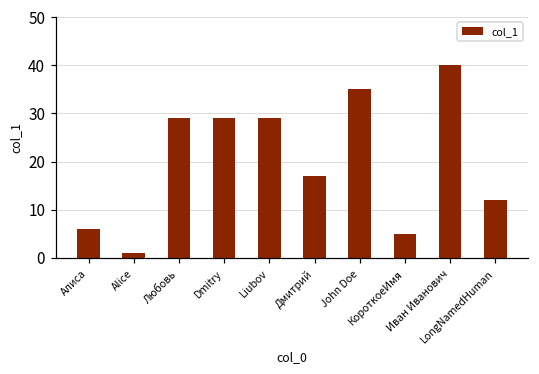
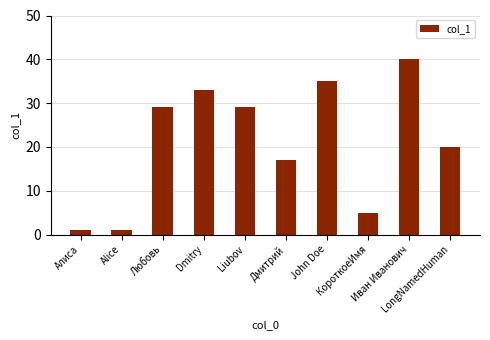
  {
-   "Алиса": 6,
+   "Алиса": 1,
    "Alice": 1,
    "Любовь": 29,
-   "Dmitry": 29,
+   "Dmitry": 33,
    "Liubov": 29,
    "Дмитрий": 17,
    "John Doe": 35,
    "КороткоеИмя": 5,
    "Иван Иванович": 40,
-   "LongNamedHuman": 12
+   "LongNamedHuman": 20
  }
